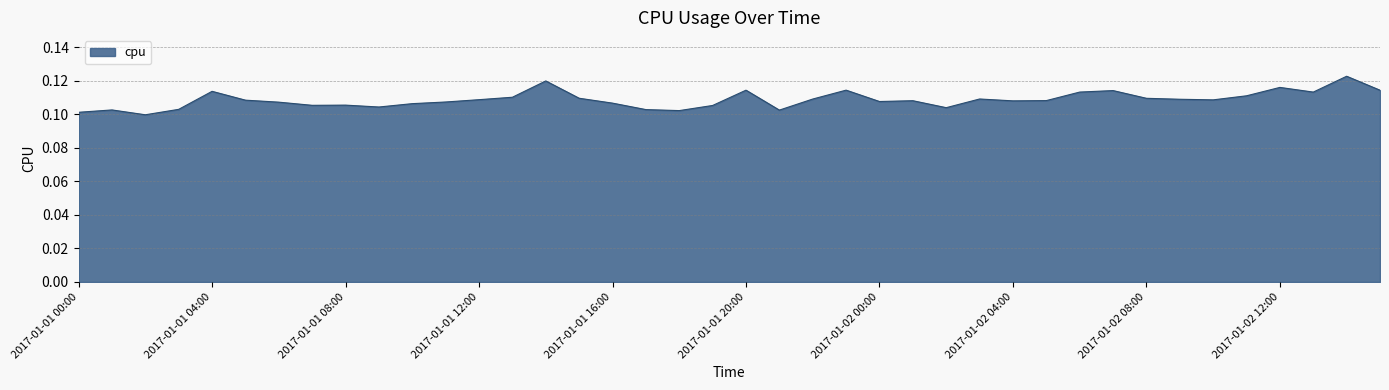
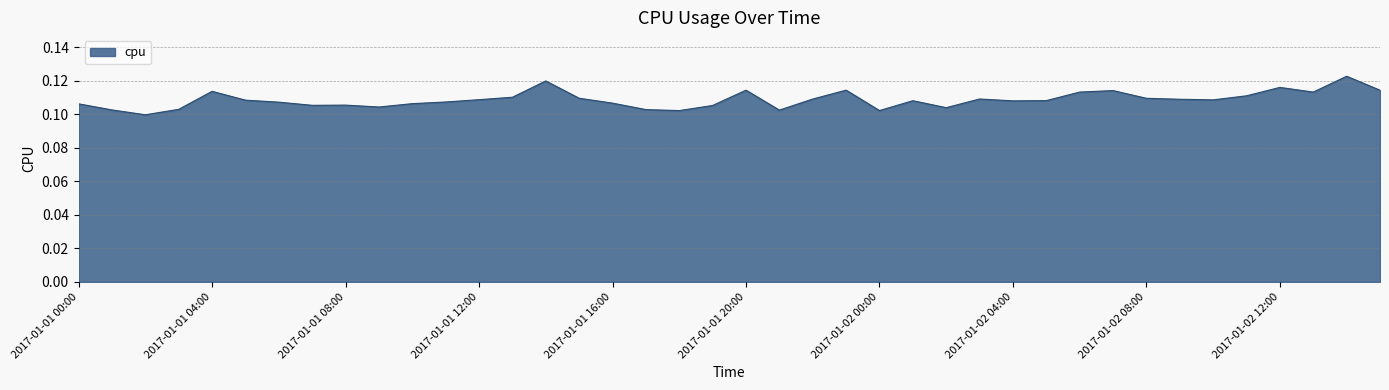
  {
-   "2017-01-01 00:00": 0.101,
+   "2017-01-01 00:00": 0.106,
    "2017-01-01 04:00": 0.114,
    "2017-01-01 08:00": 0.106,
    "2017-01-01 12:00": 0.109,
    "2017-01-01 16:00": 0.107,
    "2017-01-01 20:00": 0.114,
-   "2017-01-02 00:00": 0.108,
+   "2017-01-02 00:00": 0.102,
    "2017-01-02 04:00": 0.108,
    "2017-01-02 08:00": 0.110,
    "2017-01-02 12:00": 0.116
  }
